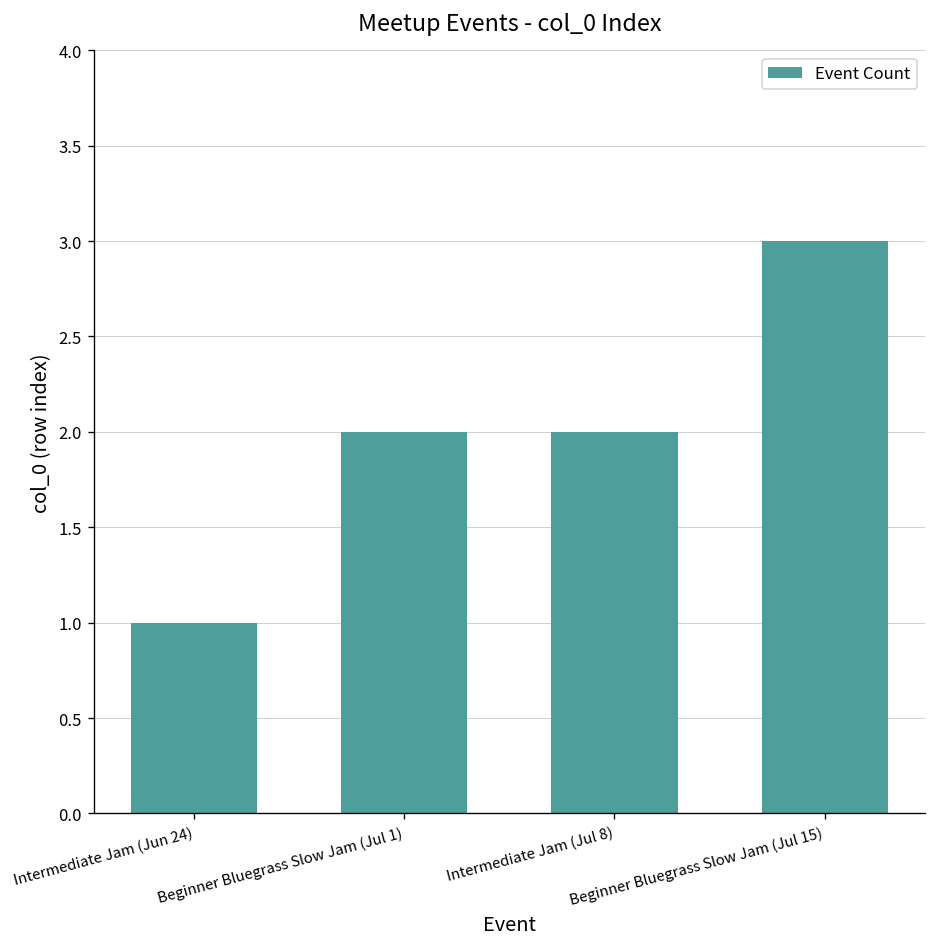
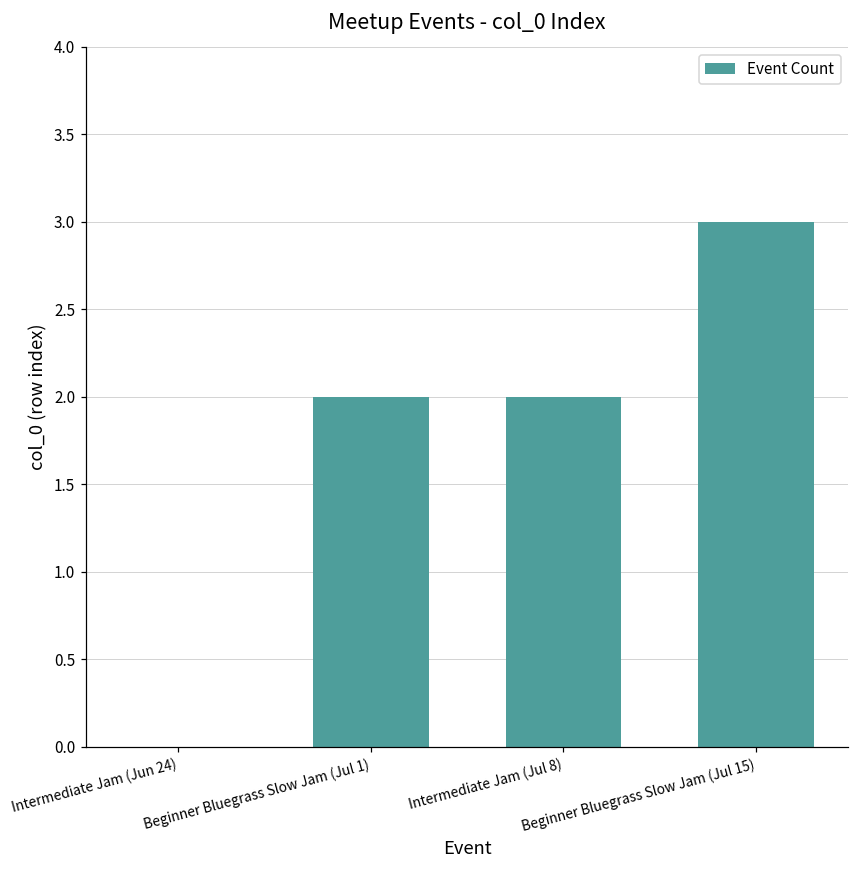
  {
-   "Intermediate Jam (Jun 24)": 1,
+   "Intermediate Jam (Jun 24)": 0,
    "Beginner Bluegrass Slow Jam (Jul 1)": 2,
    "Intermediate Jam (Jul 8)": 2,
    "Beginner Bluegrass Slow Jam (Jul 15)": 3
  }
